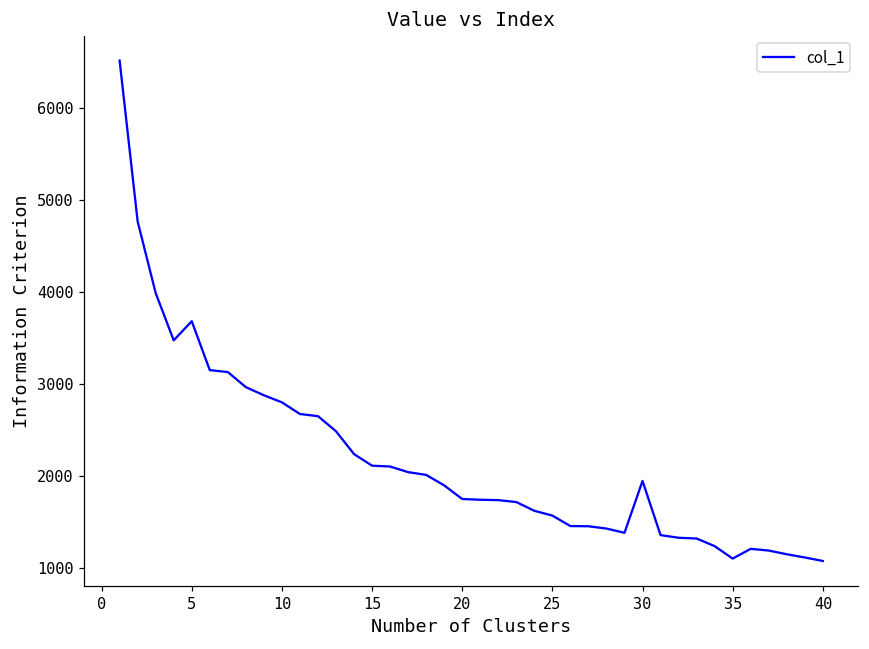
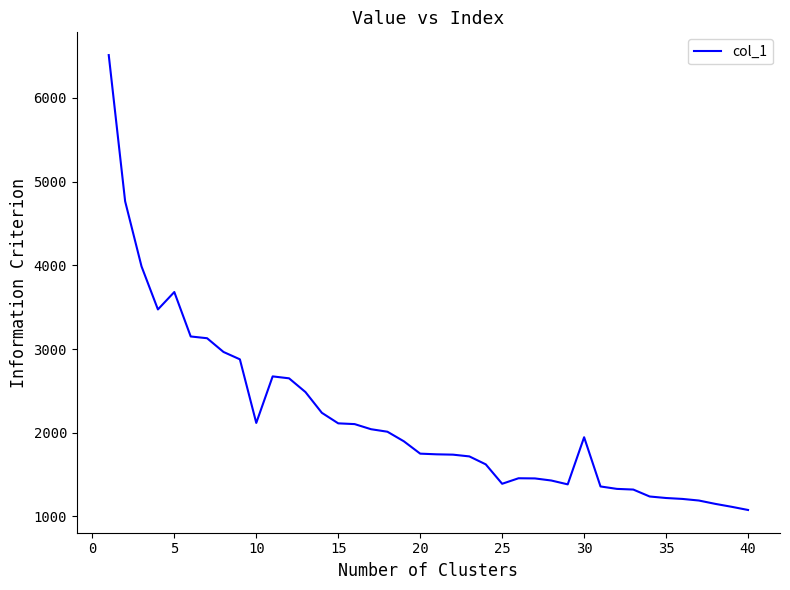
  {
    "5": 3700,
-   "10": 2800,
+   "10": 2100,
    "15": 2100,
    "20": 1800,
-   "25": 1600,
+   "25": 1400,
    "30": 1900,
-   "35": 1100,
+   "35": 1200,
    "40": 1100
  }
